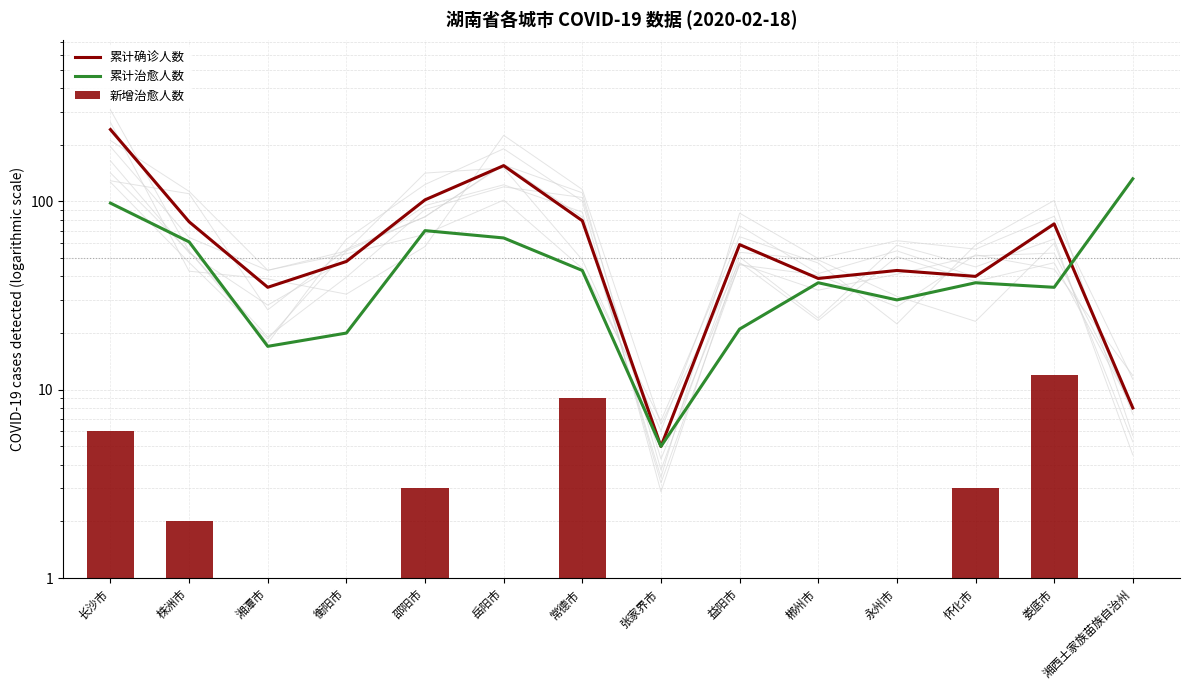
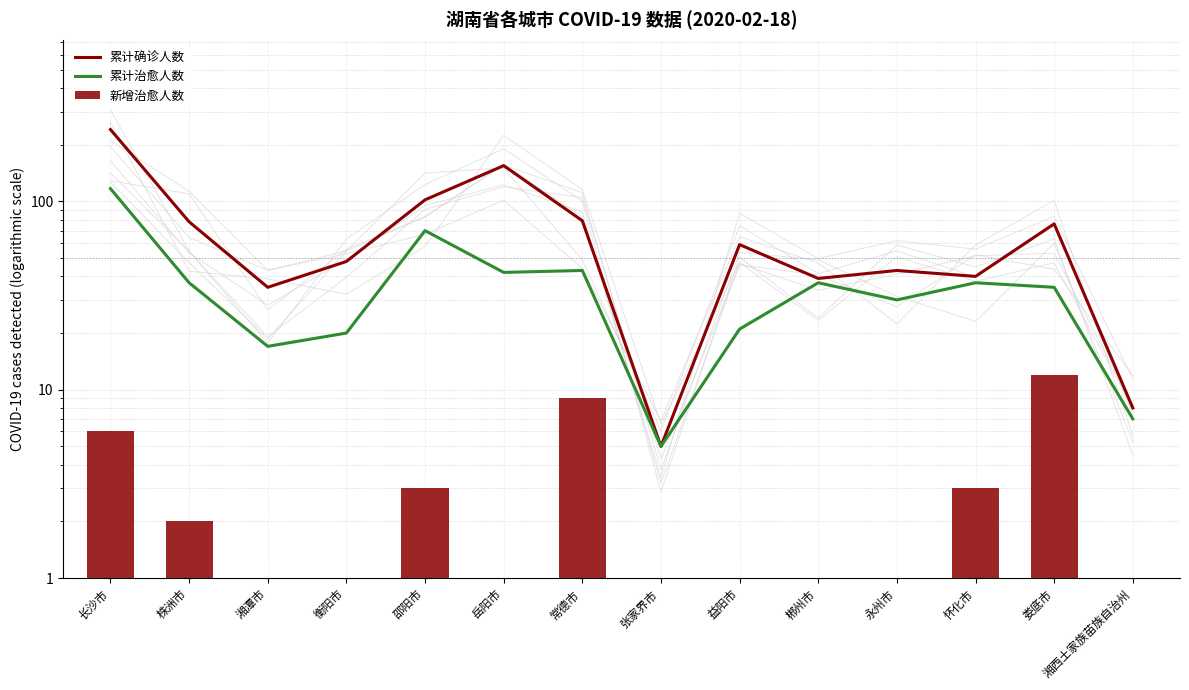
  {
    "累计治愈人数": {
-     "长沙市": 100,
-     "株洲市": 61,
+     "长沙市": 120,
+     "株洲市": 37,
      "湘潭市": 17,
      "衡阳市": 20,
      "邵阳市": 70,
-     "岳阳市": 64,
+     "岳阳市": 42,
      "益阳市": 21,
      "郴州市": 37,
      "永州市": 30,
      "娄底市": 35,
-     "湘西土家族苗族自治州": 130
+     "湘西土家族苗族自治州": 7
    }
  }
